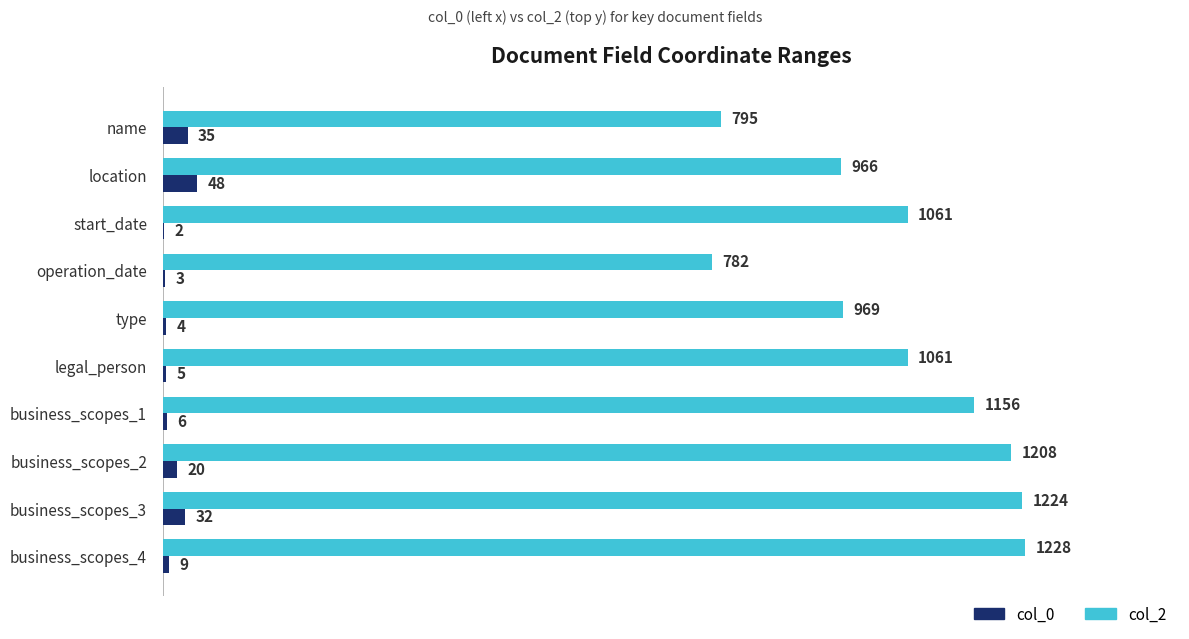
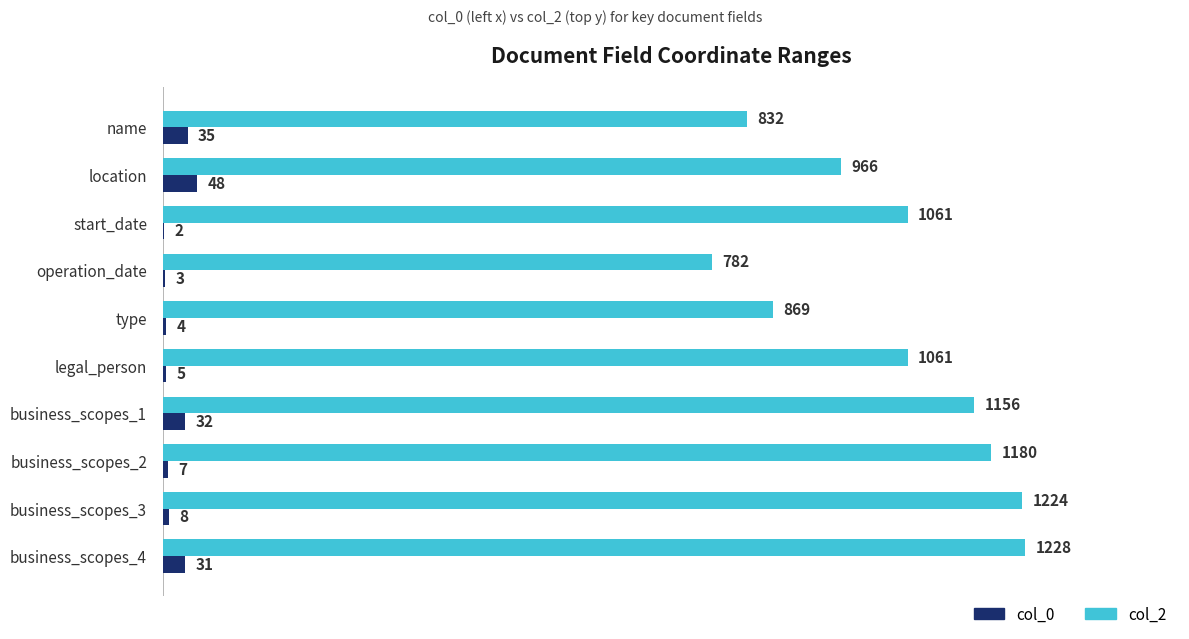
  {
    "col_0": {
      "name": 35,
      "location": 48,
      "start_date": 2,
      "operation_date": 3,
      "type": 4,
      "legal_person": 5,
-     "business_scopes_1": 6,
-     "business_scopes_2": 20,
-     "business_scopes_3": 32,
-     "business_scopes_4": 9
+     "business_scopes_1": 32,
+     "business_scopes_2": 7,
+     "business_scopes_3": 8,
+     "business_scopes_4": 31
    },
    "col_2": {
-     "name": 795,
+     "name": 832,
      "location": 966,
      "start_date": 1061,
      "operation_date": 782,
-     "type": 969,
+     "type": 869,
      "legal_person": 1061,
      "business_scopes_1": 1156,
-     "business_scopes_2": 1208,
+     "business_scopes_2": 1180,
      "business_scopes_3": 1224,
      "business_scopes_4": 1228
    }
  }
